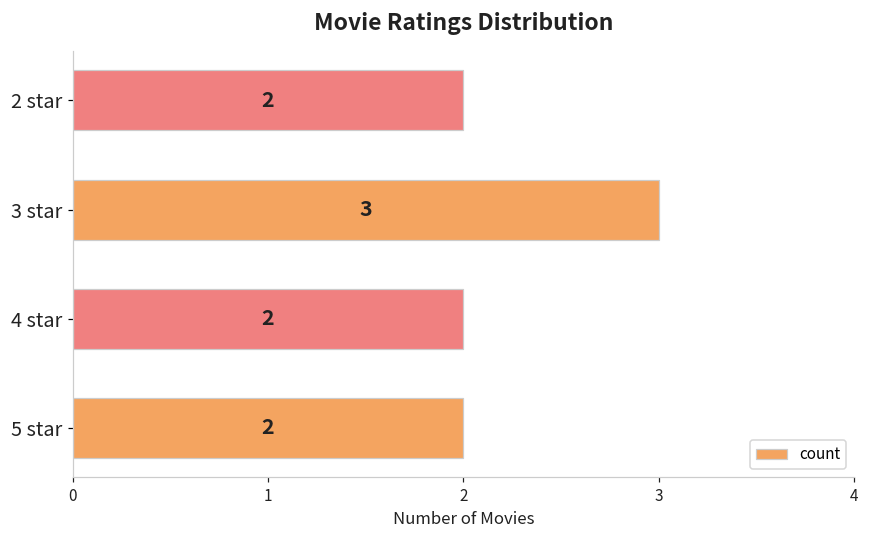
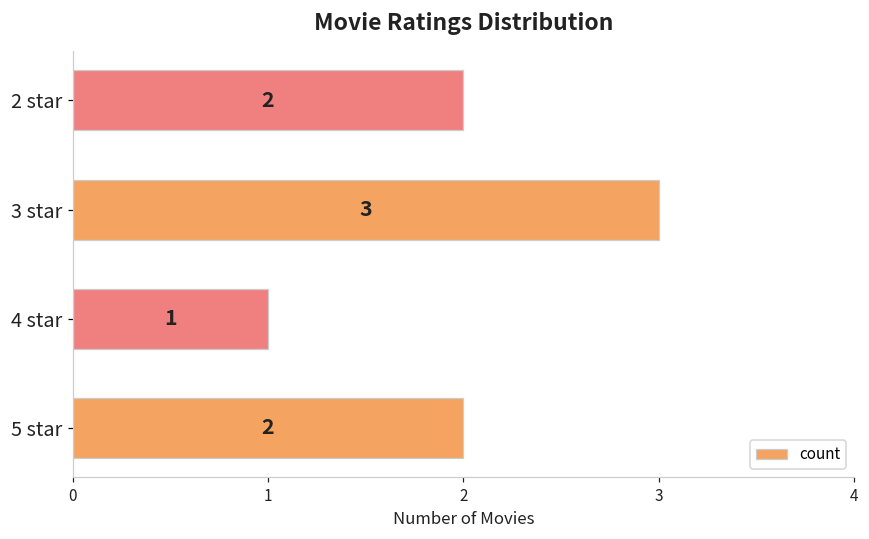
  {
    "2 star": 2,
    "3 star": 3,
-   "4 star": 2,
+   "4 star": 1,
    "5 star": 2
  }
